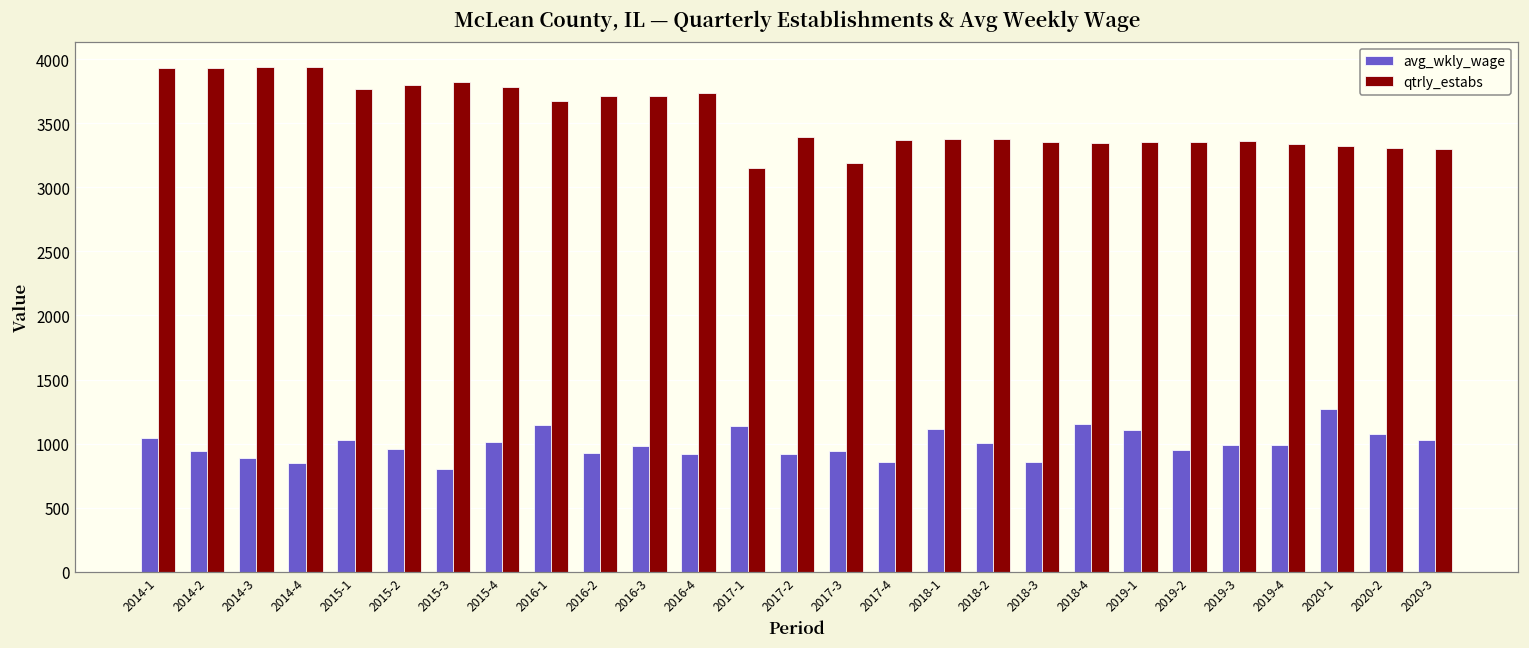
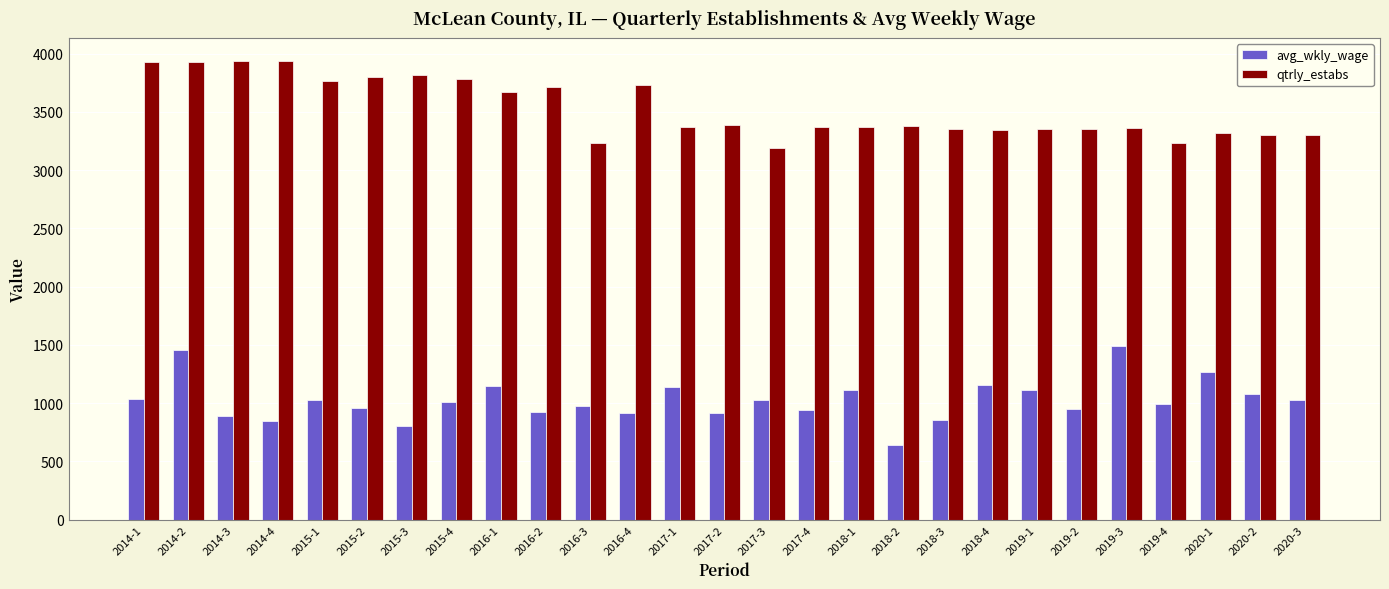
  {
    "avg_wkly_wage": {
      "2014-1": 1040,
-     "2014-2": 950,
+     "2014-2": 1460,
      "2014-3": 890,
      "2014-4": 850,
      "2015-1": 1030,
      "2015-2": 960,
      "2015-3": 800,
      "2015-4": 1010,
      "2016-1": 1150,
      "2016-2": 930,
      "2016-3": 980,
      "2016-4": 920,
      "2017-1": 1140,
      "2017-2": 920,
-     "2017-3": 940,
-     "2017-4": 860,
+     "2017-3": 1030,
+     "2017-4": 940,
      "2018-1": 1110,
-     "2018-2": 1000,
+     "2018-2": 640,
      "2018-3": 860,
      "2018-4": 1150,
      "2019-1": 1110,
      "2019-2": 950,
-     "2019-3": 990,
+     "2019-3": 1490,
      "2019-4": 990,
      "2020-1": 1270,
      "2020-2": 1080,
      "2020-3": 1030
    },
    "qtrly_estabs": {
      "2014-1": 3930,
      "2014-2": 3930,
      "2014-3": 3940,
      "2014-4": 3940,
      "2015-1": 3760,
      "2015-2": 3800,
      "2015-3": 3820,
      "2015-4": 3780,
      "2016-1": 3670,
      "2016-2": 3710,
-     "2016-3": 3710,
+     "2016-3": 3240,
      "2016-4": 3730,
-     "2017-1": 3150,
+     "2017-1": 3370,
      "2017-2": 3390,
      "2017-3": 3190,
      "2017-4": 3370,
      "2018-1": 3370,
      "2018-2": 3380,
      "2018-3": 3350,
      "2018-4": 3350,
      "2019-1": 3350,
      "2019-2": 3350,
      "2019-3": 3360,
-     "2019-4": 3330,
+     "2019-4": 3230,
      "2020-1": 3320,
      "2020-2": 3300,
      "2020-3": 3300
    }
  }
